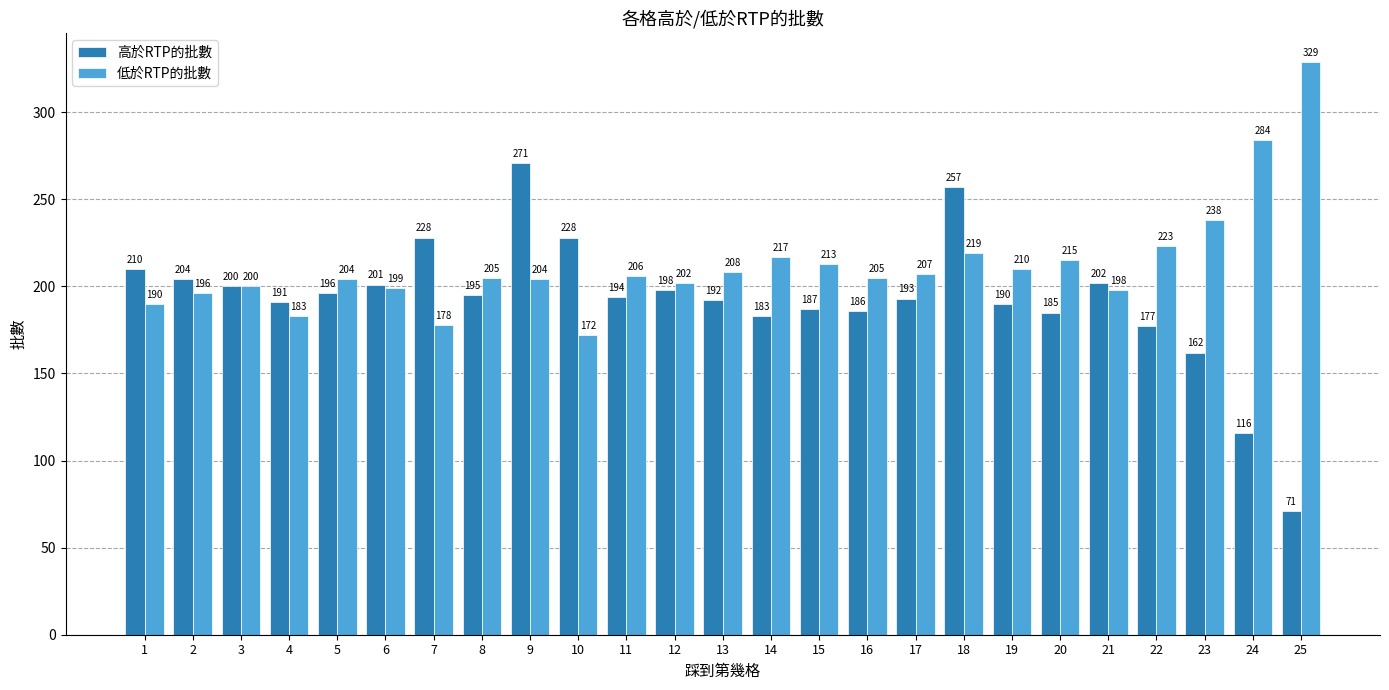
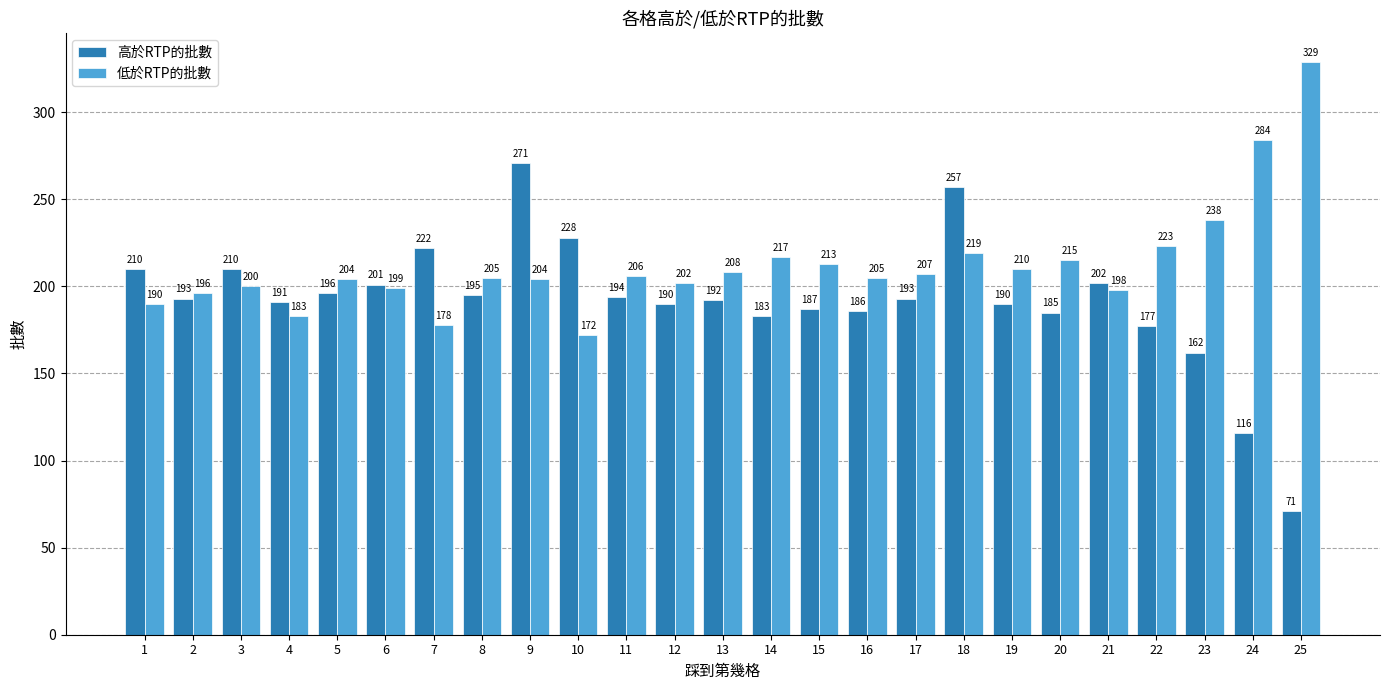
  {
    "高於RTP的批數": {
      "1": 210,
-     "2": 204,
-     "3": 200,
+     "2": 193,
+     "3": 210,
      "4": 191,
      "5": 196,
      "6": 201,
-     "7": 228,
+     "7": 222,
      "8": 195,
      "9": 271,
      "10": 228,
      "11": 194,
-     "12": 198,
+     "12": 190,
      "13": 192,
      "14": 183,
      "15": 187,
      "16": 186,
      "17": 193,
      "18": 257,
      "19": 190,
      "20": 185,
      "21": 202,
      "22": 177,
      "23": 162,
      "24": 116,
      "25": 71
    },
    "低於RTP的批數": {
      "1": 190,
      "2": 196,
      "3": 200,
      "4": 183,
      "5": 204,
      "6": 199,
      "7": 178,
      "8": 205,
      "9": 204,
      "10": 172,
      "11": 206,
      "12": 202,
      "13": 208,
      "14": 217,
      "15": 213,
      "16": 205,
      "17": 207,
      "18": 219,
      "19": 210,
      "20": 215,
      "21": 198,
      "22": 223,
      "23": 238,
      "24": 284,
      "25": 329
    }
  }
